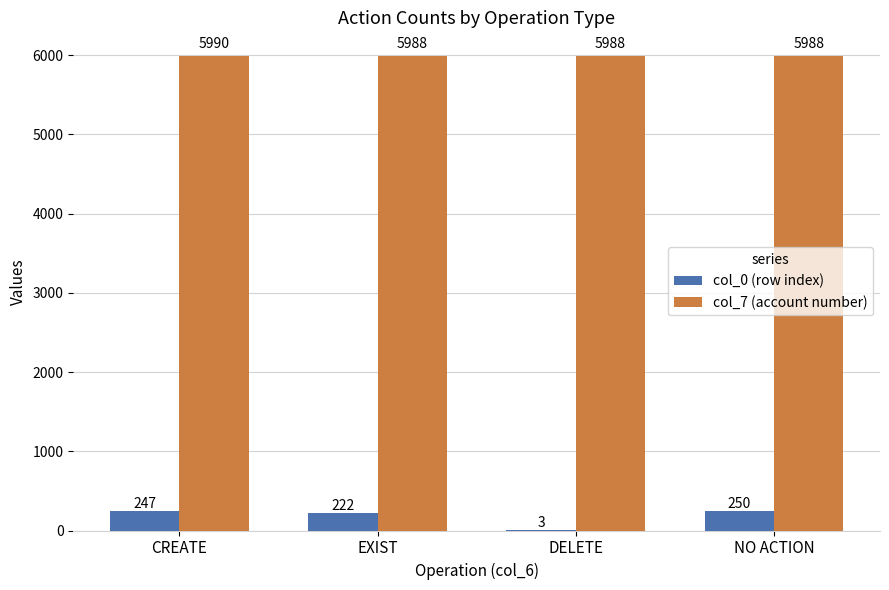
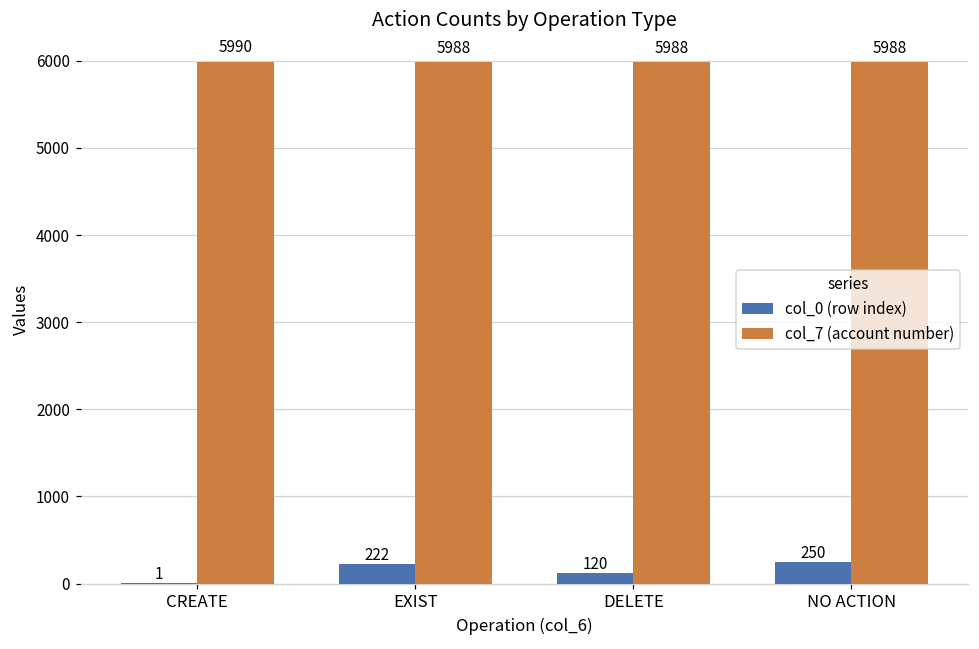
  {
    "col_0 (row index)": {
-     "CREATE": 247,
+     "CREATE": 1,
      "EXIST": 222,
-     "DELETE": 3,
+     "DELETE": 120,
      "NO ACTION": 250
    },
    "col_7 (account number)": {
      "CREATE": 5990,
      "EXIST": 5988,
      "DELETE": 5988,
      "NO ACTION": 5988
    }
  }
